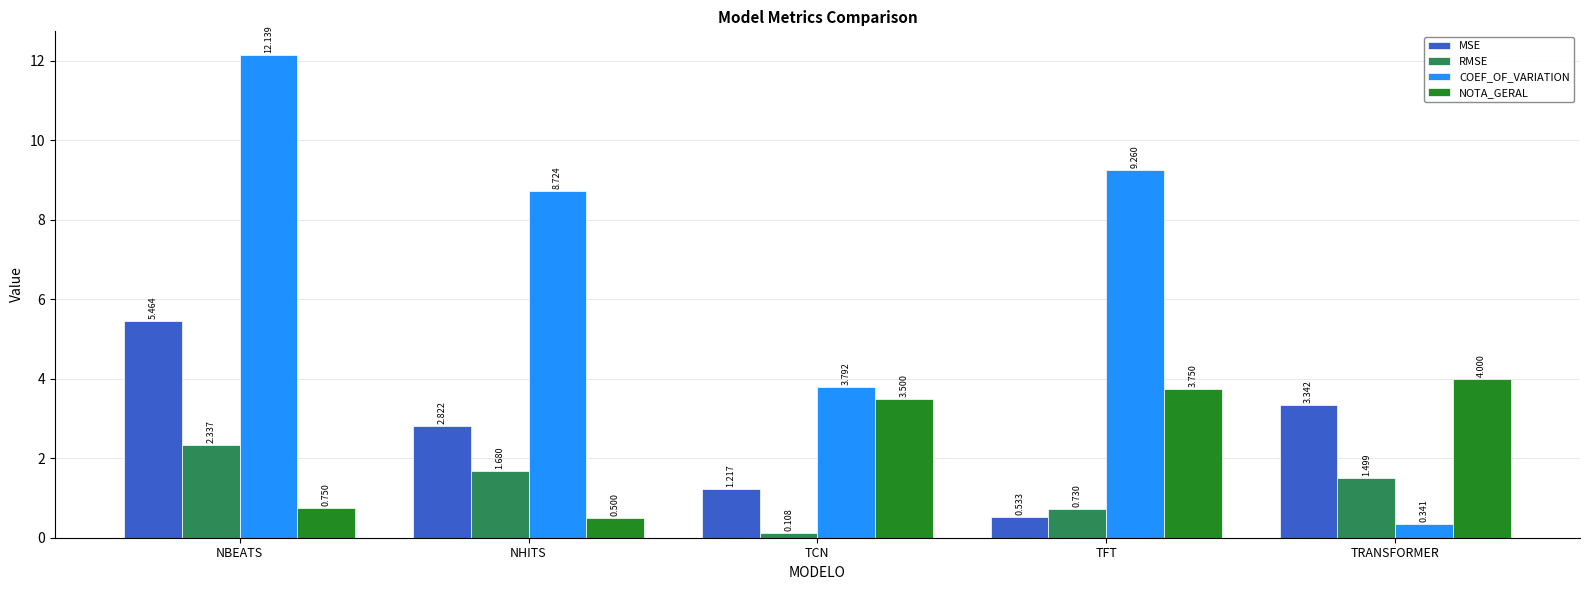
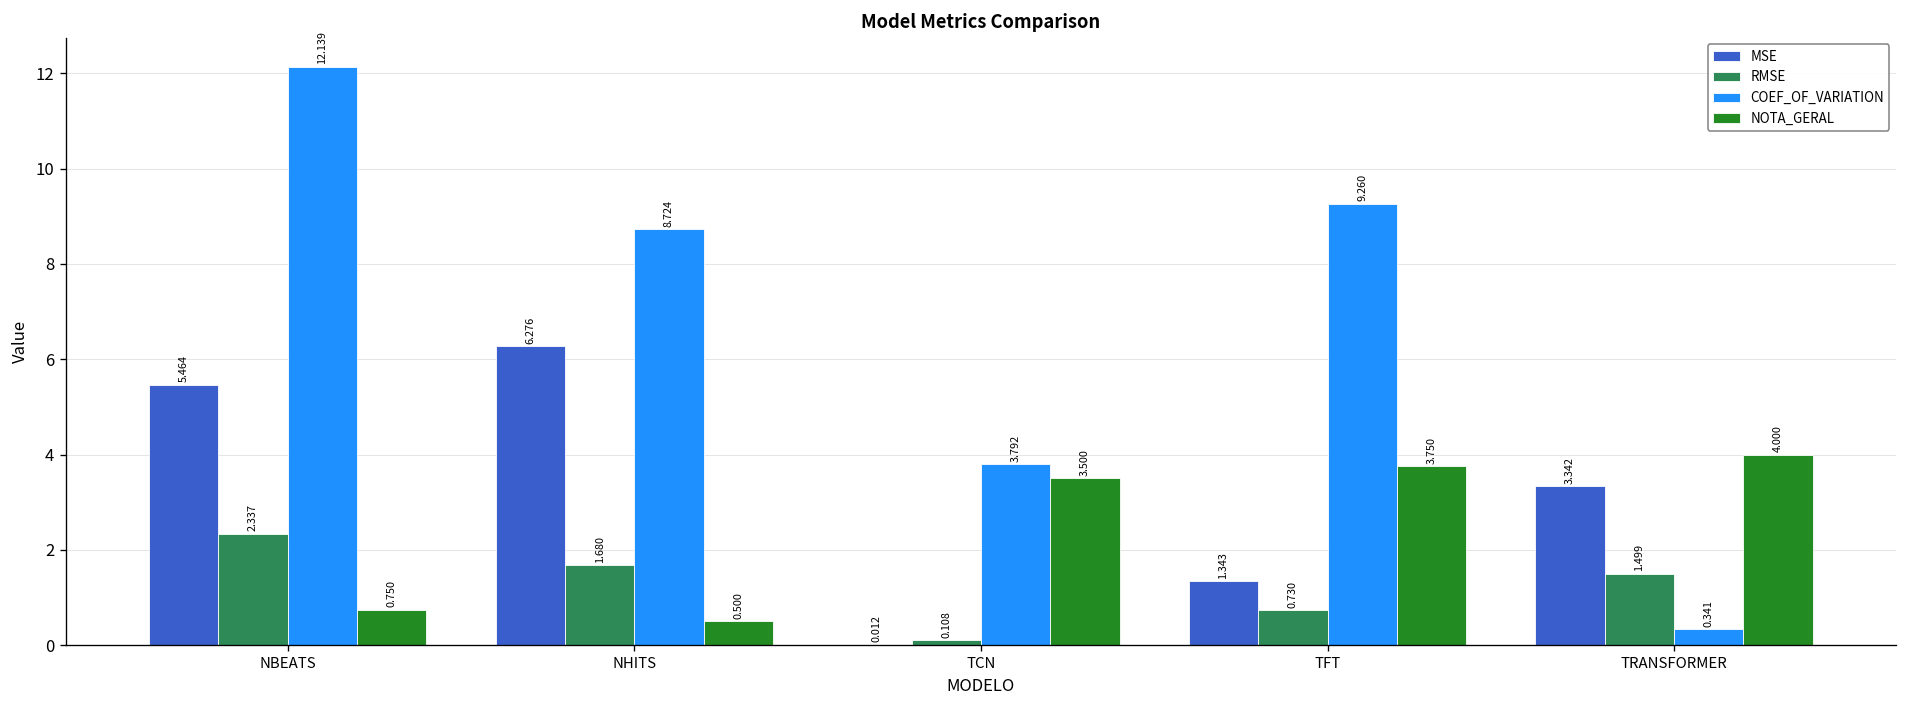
  {
    "MSE": {
      "NBEATS": 5.464,
-     "NHITS": 2.822,
-     "TCN": 1.217,
-     "TFT": 0.533,
+     "NHITS": 6.276,
+     "TCN": 0.012,
+     "TFT": 1.343,
      "TRANSFORMER": 3.342
    },
    "COEF_OF_VARIATION": {
      "NBEATS": 12.139,
      "NHITS": 8.724,
      "TCN": 3.792,
      "TFT": 9.260,
      "TRANSFORMER": 0.341
    }
  }
